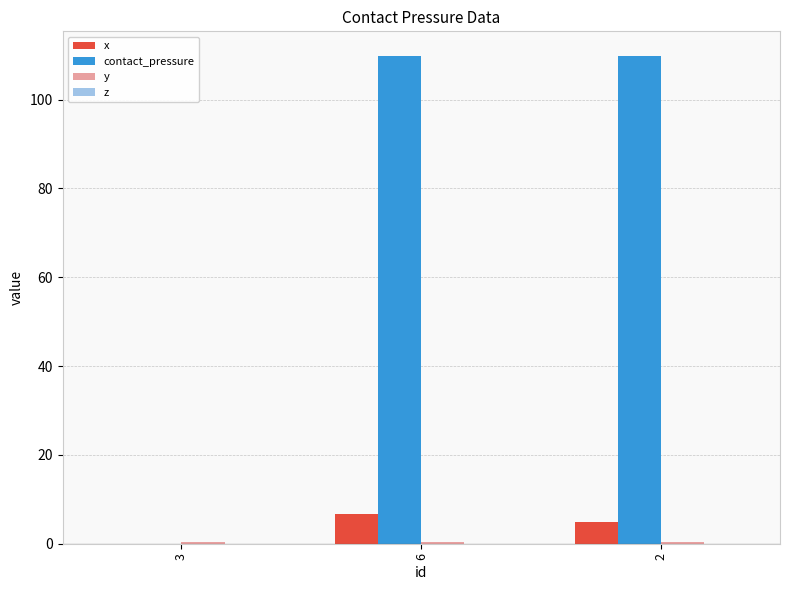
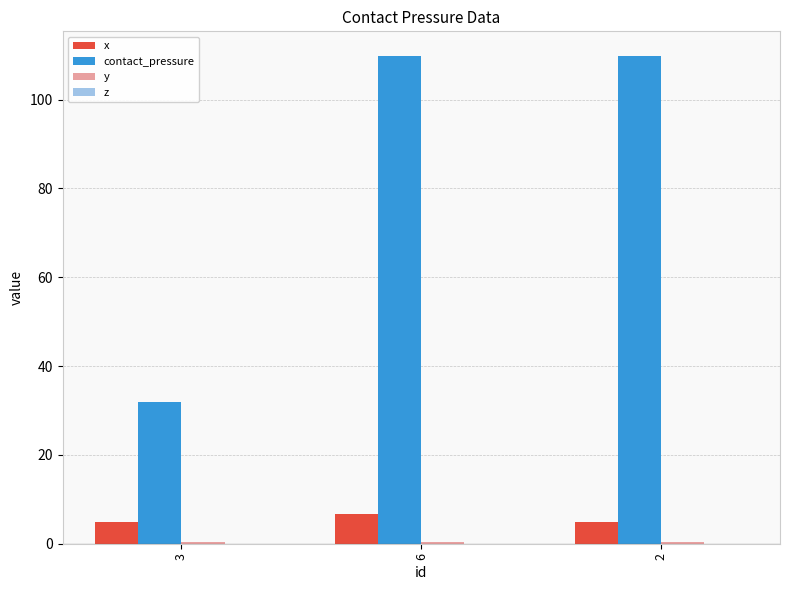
  {
    "x": {
-     "3": 0,
+     "3": 5,
      "6": 7,
      "2": 5
    },
    "contact_pressure": {
-     "3": 0,
+     "3": 32,
      "6": 110,
      "2": 110
    },
    "z": {
      "3": 0,
      "6": 0,
      "2": 0
    }
  }
